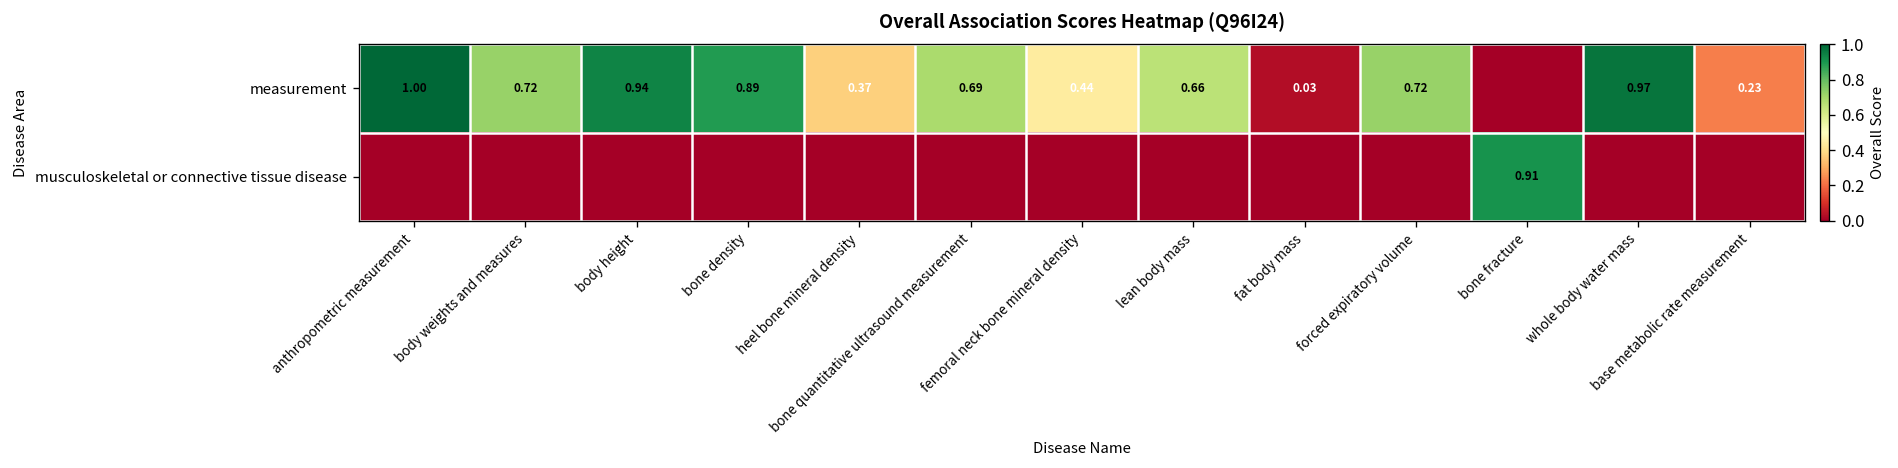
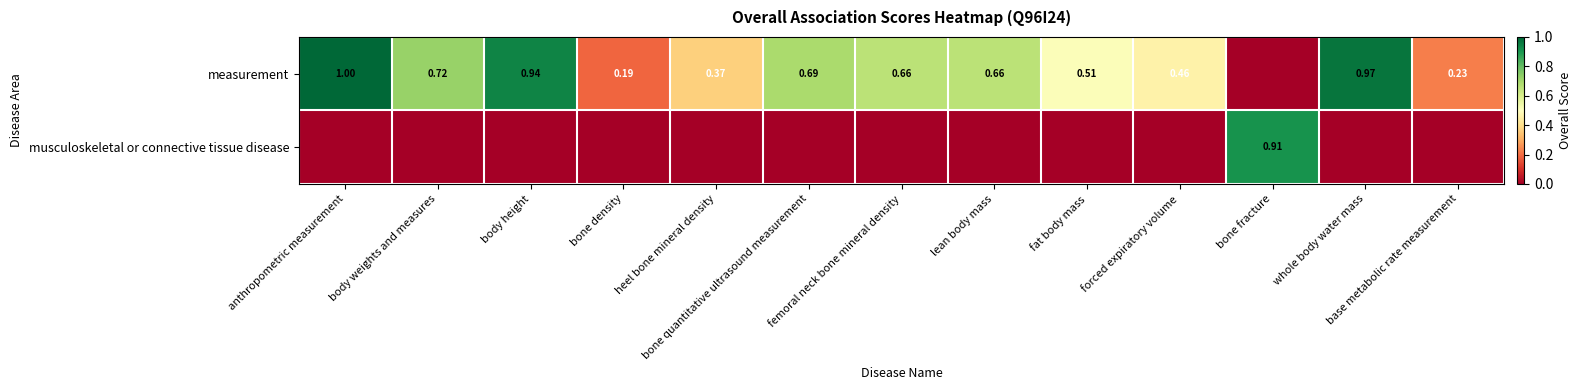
  {
    "measurement": {
      "anthropometric measurement": 1.00,
      "body weights and measures": 0.72,
      "body height": 0.94,
-     "bone density": 0.89,
+     "bone density": 0.19,
      "heel bone mineral density": 0.37,
      "bone quantitative ultrasound measurement": 0.69,
-     "femoral neck bone mineral density": 0.44,
+     "femoral neck bone mineral density": 0.66,
      "lean body mass": 0.66,
-     "fat body mass": 0.03,
-     "forced expiratory volume": 0.72,
+     "fat body mass": 0.51,
+     "forced expiratory volume": 0.46,
      "whole body water mass": 0.97,
      "base metabolic rate measurement": 0.23
    },
    "musculoskeletal or connective tissue disease": {
      "bone fracture": 0.91
    }
  }
